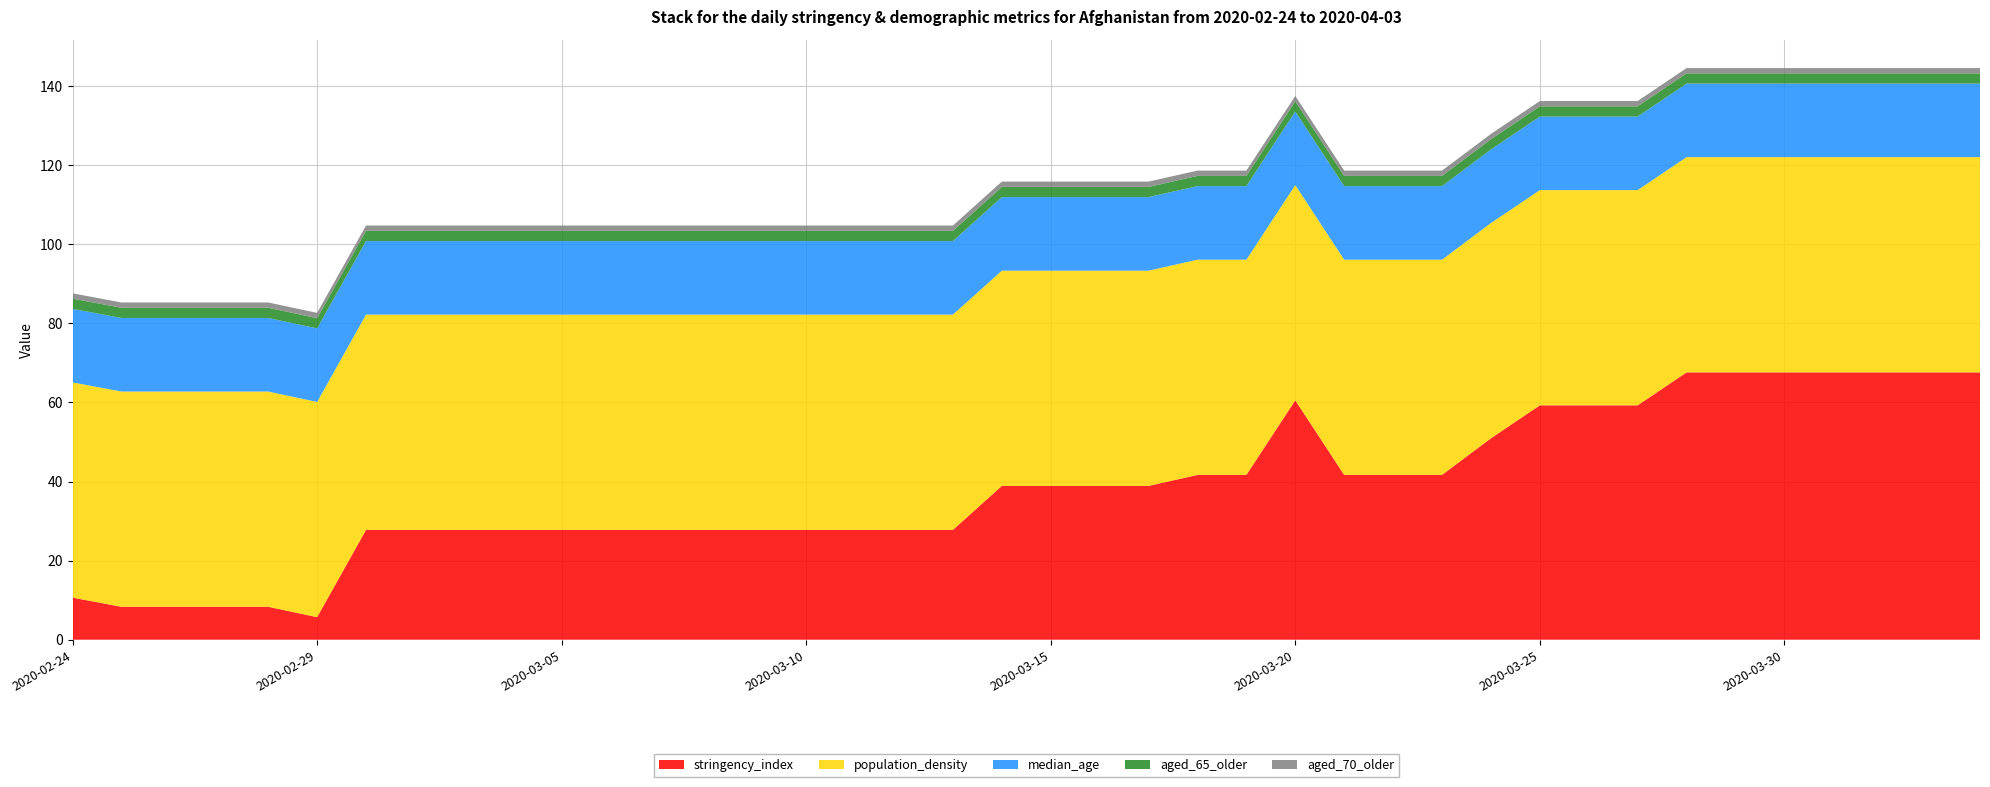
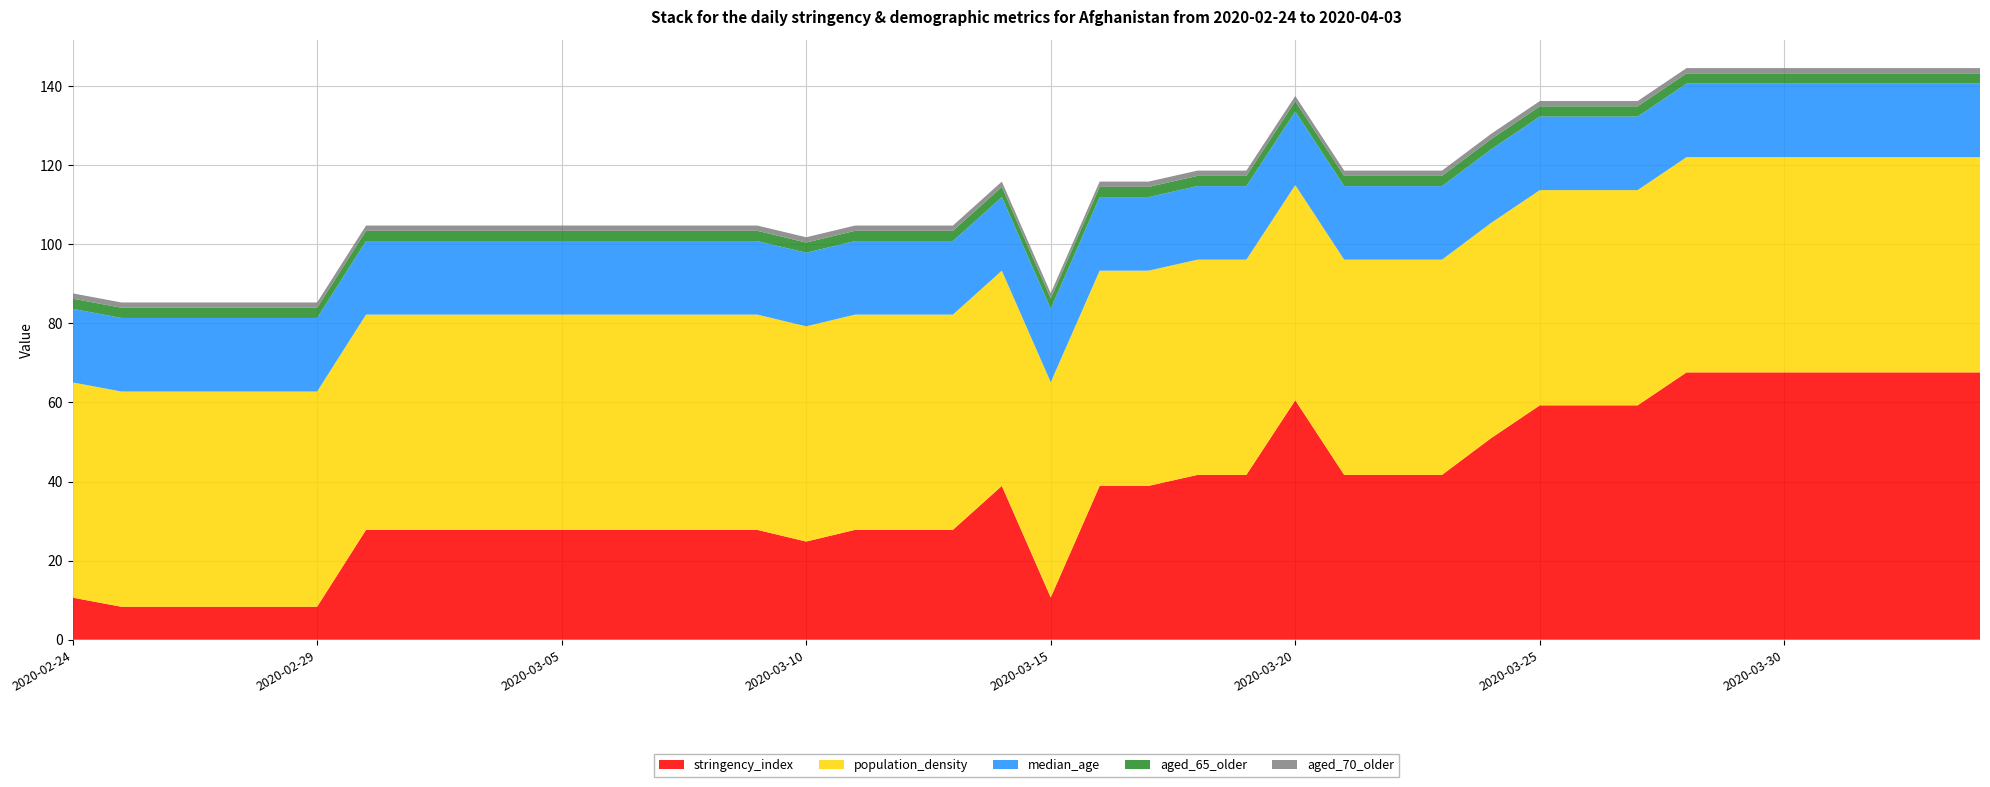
  {
    "stringency_index": {
      "2020-02-24": 11,
-     "2020-02-29": 6,
+     "2020-02-29": 8,
      "2020-03-05": 28,
-     "2020-03-10": 28,
-     "2020-03-15": 39,
+     "2020-03-10": 25,
+     "2020-03-15": 11,
      "2020-03-20": 61,
      "2020-03-25": 59,
      "2020-03-30": 68
    },
    "population_density": {
      "2020-02-24": 54,
      "2020-02-29": 54,
      "2020-03-05": 54,
      "2020-03-10": 54,
      "2020-03-15": 54,
      "2020-03-20": 54,
      "2020-03-25": 54,
      "2020-03-30": 54
    },
    "median_age": {
      "2020-02-24": 19,
      "2020-02-29": 19,
      "2020-03-05": 19,
      "2020-03-10": 19,
      "2020-03-15": 19,
      "2020-03-20": 19,
      "2020-03-25": 19,
      "2020-03-30": 19
    },
    "aged_65_older": {
      "2020-02-24": 3,
      "2020-02-29": 3,
      "2020-03-05": 3,
      "2020-03-10": 3,
      "2020-03-15": 3,
      "2020-03-20": 3,
      "2020-03-25": 3,
      "2020-03-30": 3
    },
    "aged_70_older": {
      "2020-02-24": 1,
      "2020-02-29": 1,
      "2020-03-05": 1,
      "2020-03-10": 1,
      "2020-03-15": 1,
      "2020-03-20": 1,
      "2020-03-25": 1,
      "2020-03-30": 1
    }
  }
